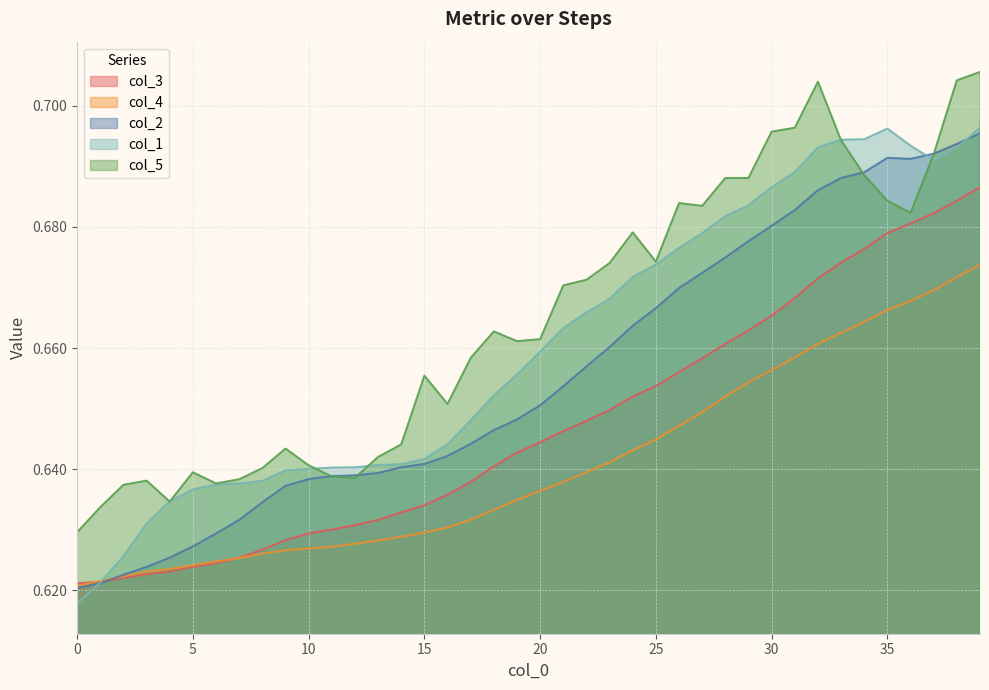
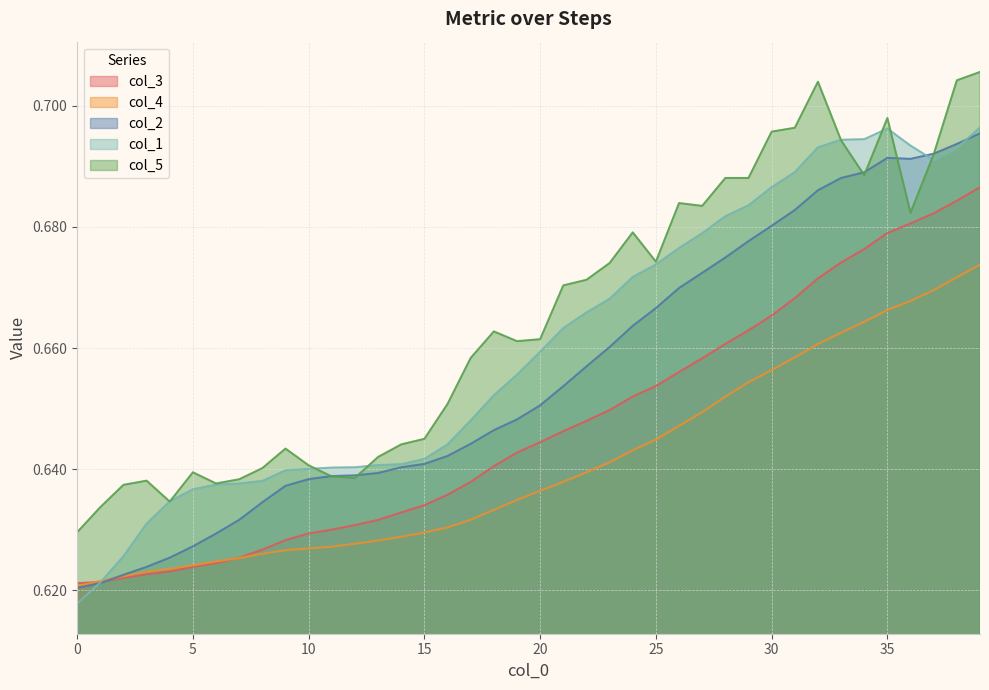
  {
    "col_5": {
      "0": 0.630,
      "5": 0.640,
      "10": 0.641,
-     "15": 0.655,
+     "15": 0.645,
      "20": 0.661,
      "25": 0.674,
      "30": 0.696,
-     "35": 0.684
+     "35": 0.698
    }
  }
